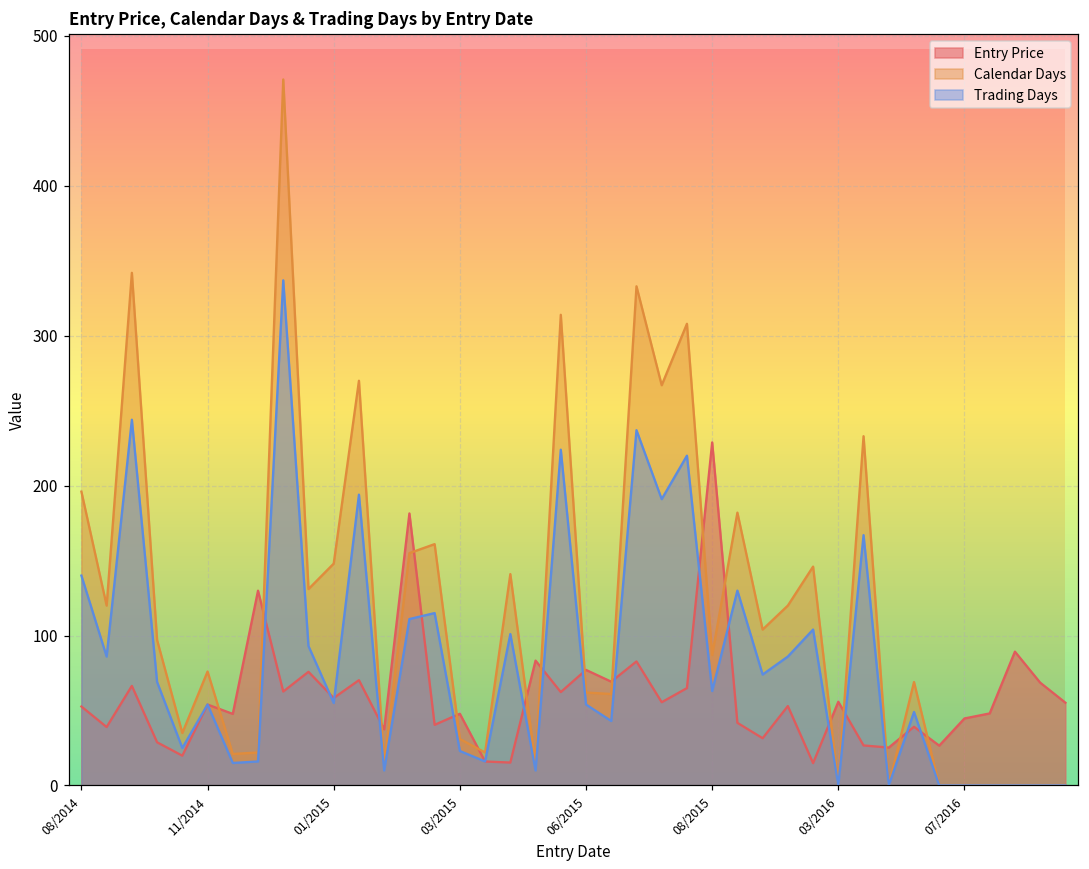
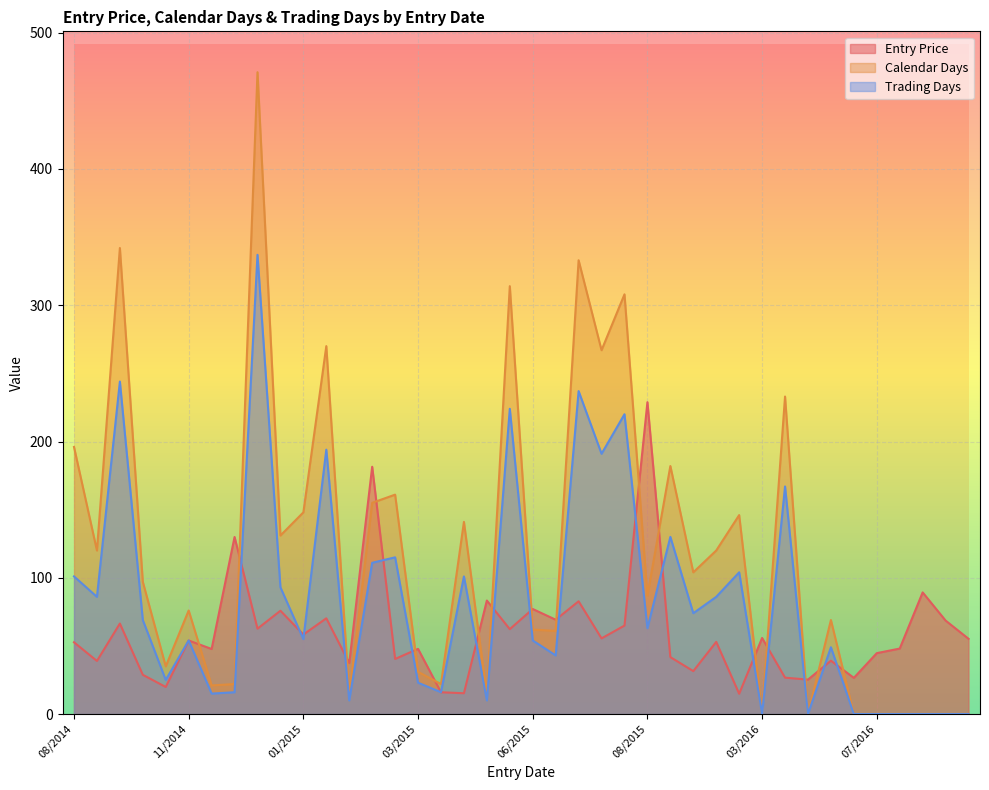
  {
    "Trading Days": {
-     "08/2014": 140,
+     "08/2014": 101,
      "01/2015": 55,
      "03/2015": 23,
      "06/2015": 54,
      "08/2015": 63
    }
  }
